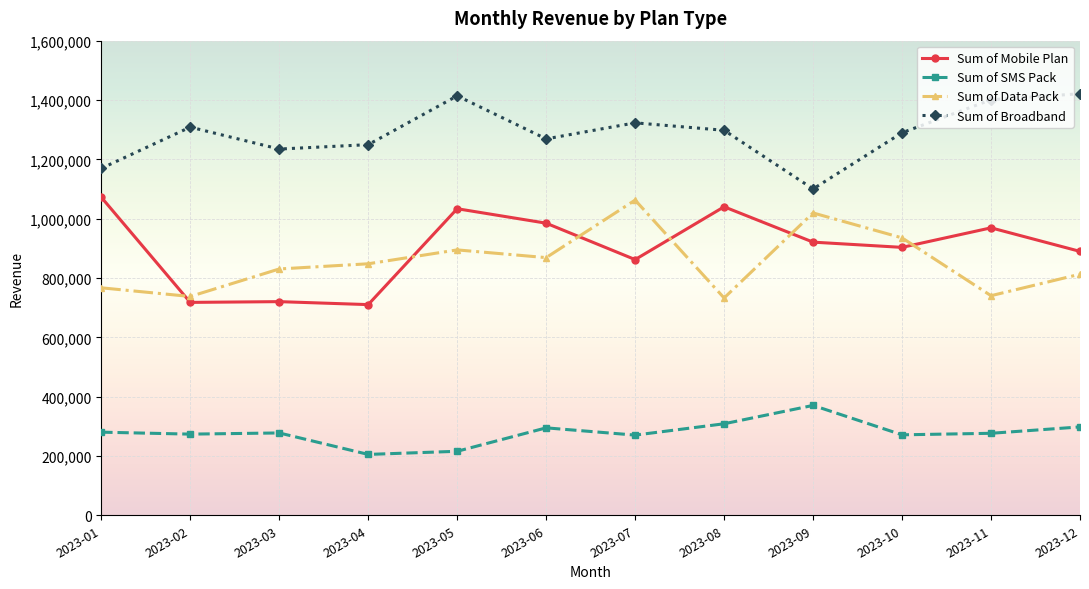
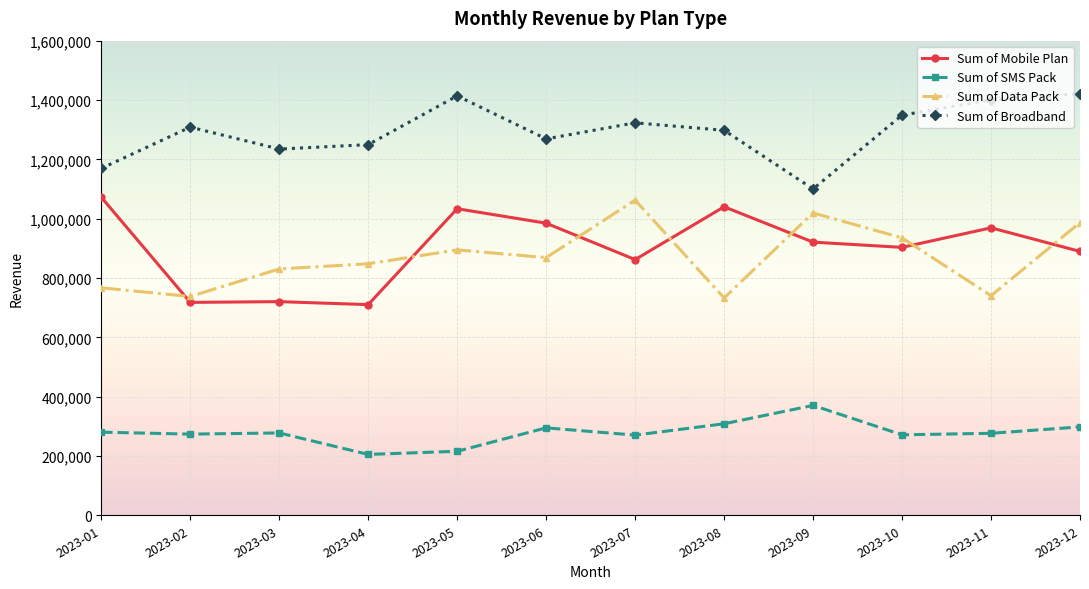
  {
    "Sum of Mobile Plan": {
      "2023-01": "1,070,000",
      "2023-02": "720,000",
      "2023-03": "720,000",
      "2023-04": "710,000",
      "2023-05": "1,030,000",
      "2023-06": "980,000",
      "2023-07": "860,000",
      "2023-08": "1,040,000",
      "2023-09": "920,000",
      "2023-10": "900,000",
      "2023-11": "970,000",
      "2023-12": "890,000"
    },
    "Sum of SMS Pack": {
      "2023-01": "280,000",
      "2023-02": "270,000",
      "2023-03": "280,000",
      "2023-04": "210,000",
      "2023-05": "220,000",
      "2023-06": "290,000",
      "2023-07": "270,000",
      "2023-08": "310,000",
      "2023-09": "370,000",
      "2023-10": "270,000",
      "2023-11": "280,000",
      "2023-12": "300,000"
    },
    "Sum of Data Pack": {
      "2023-01": "770,000",
      "2023-02": "740,000",
      "2023-03": "830,000",
      "2023-04": "850,000",
      "2023-05": "890,000",
      "2023-06": "870,000",
      "2023-07": "1,060,000",
      "2023-08": "730,000",
      "2023-09": "1,020,000",
      "2023-10": "940,000",
      "2023-11": "740,000",
-     "2023-12": "810,000"
+     "2023-12": "990,000"
    },
    "Sum of Broadband": {
      "2023-01": "1,170,000",
      "2023-02": "1,310,000",
      "2023-03": "1,230,000",
      "2023-04": "1,250,000",
      "2023-05": "1,410,000",
      "2023-06": "1,270,000",
      "2023-07": "1,320,000",
      "2023-08": "1,300,000",
      "2023-09": "1,100,000",
-     "2023-10": "1,290,000",
+     "2023-10": "1,350,000",
      "2023-12": "1,420,000"
    }
  }
